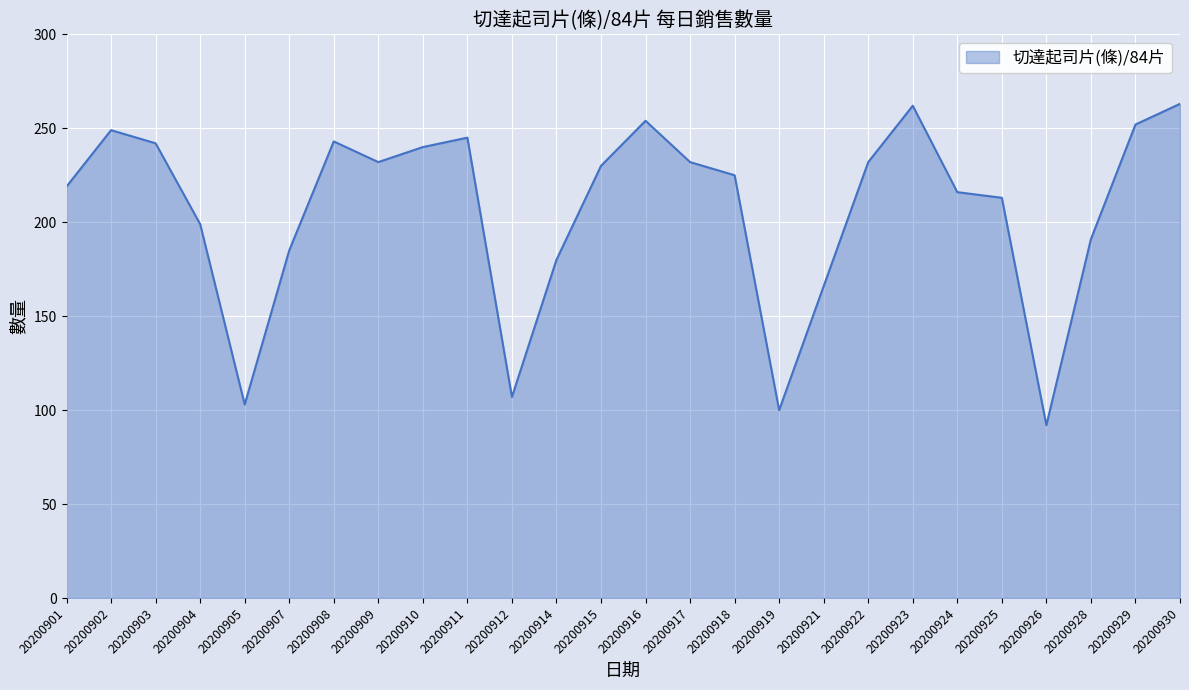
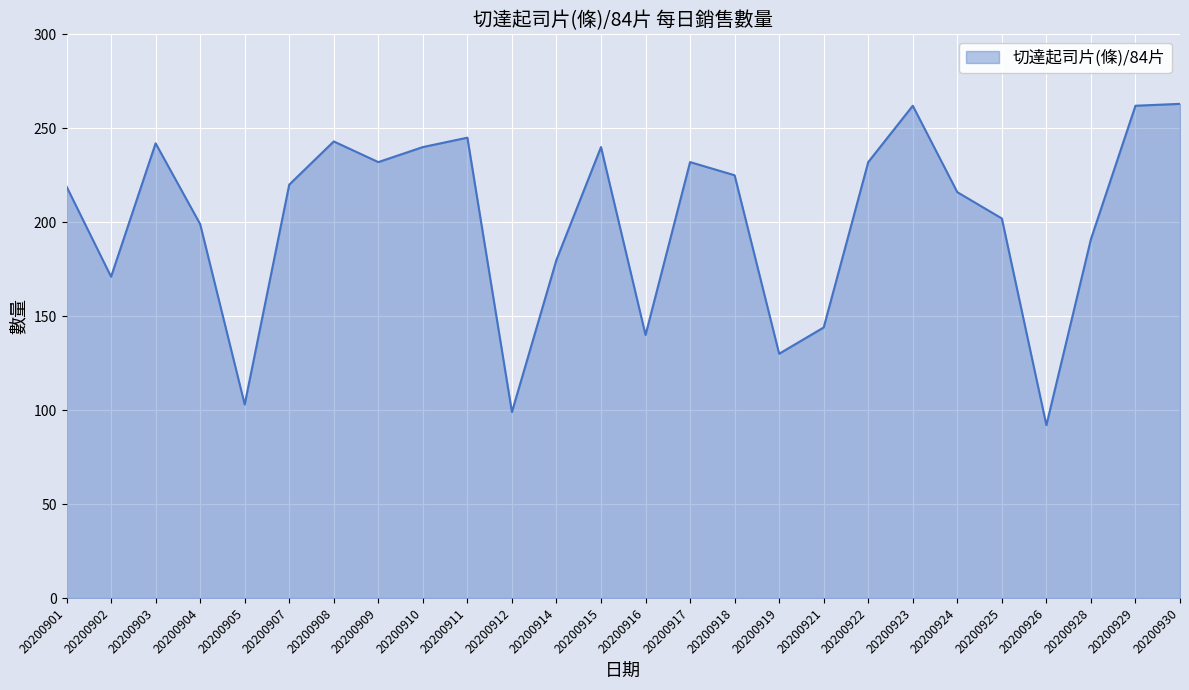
  {
    "20200901": 219,
-   "20200902": 249,
+   "20200902": 171,
    "20200903": 242,
    "20200904": 199,
    "20200905": 103,
-   "20200907": 185,
+   "20200907": 220,
    "20200908": 243,
    "20200909": 232,
    "20200910": 240,
    "20200911": 245,
-   "20200912": 107,
+   "20200912": 99,
    "20200914": 180,
-   "20200915": 230,
-   "20200916": 254,
+   "20200915": 240,
+   "20200916": 140,
    "20200917": 232,
    "20200918": 225,
-   "20200919": 100,
-   "20200921": 166,
+   "20200919": 130,
+   "20200921": 144,
    "20200922": 232,
    "20200923": 262,
    "20200924": 216,
-   "20200925": 213,
+   "20200925": 202,
    "20200926": 92,
    "20200928": 191,
-   "20200929": 252,
+   "20200929": 262,
    "20200930": 263
  }
